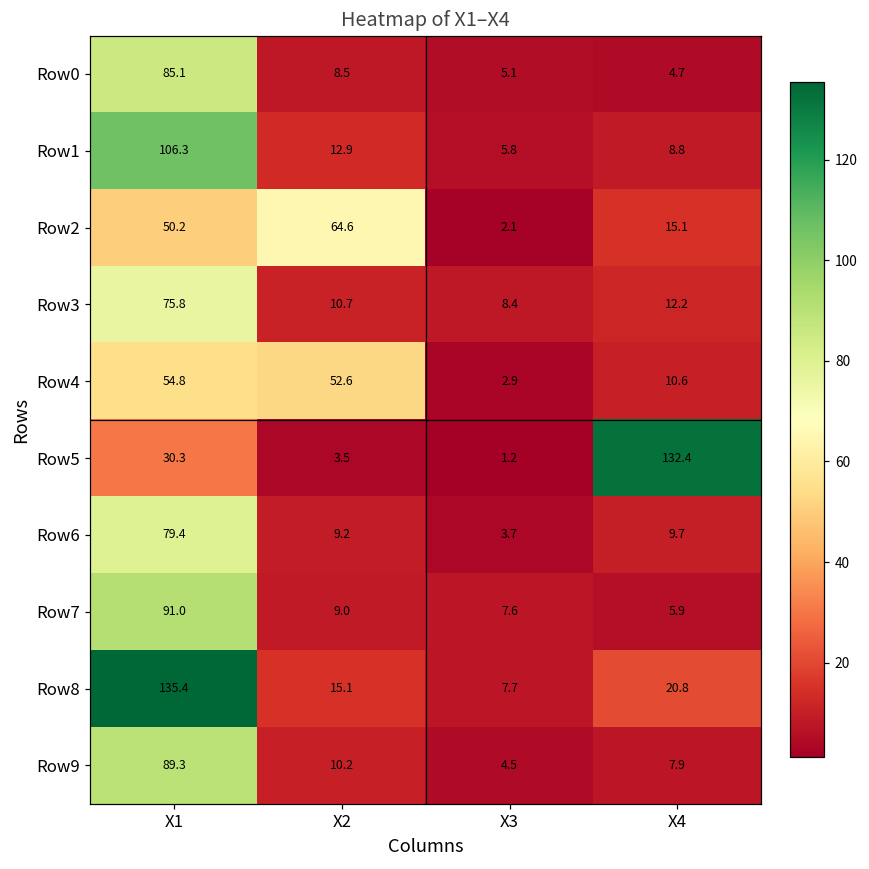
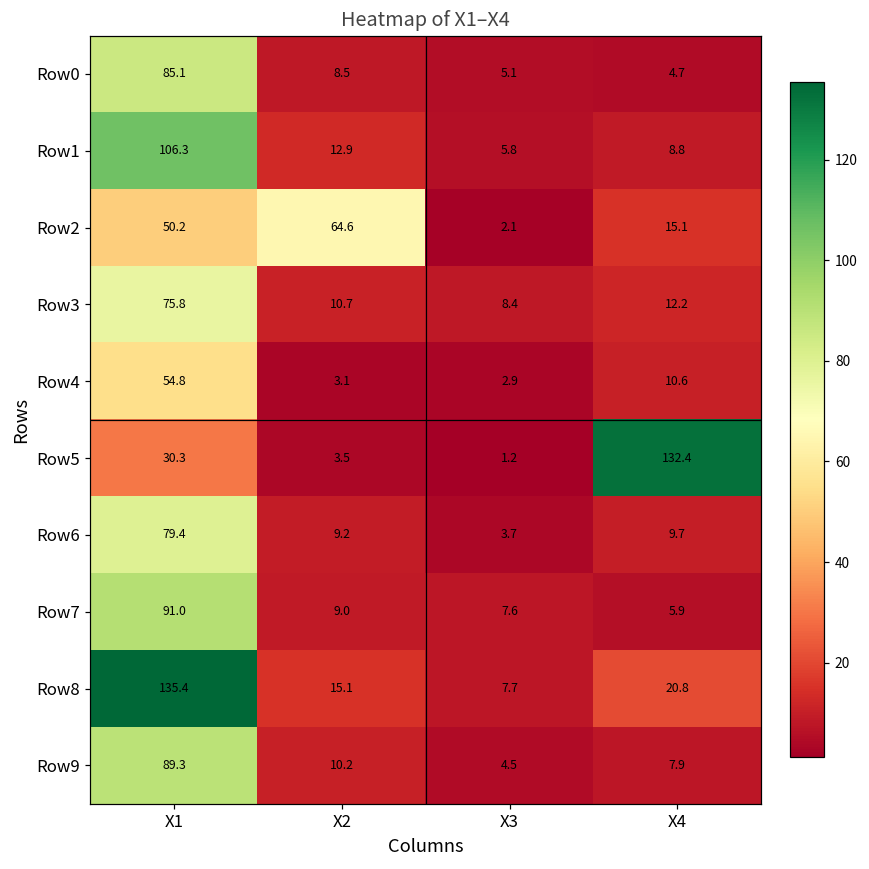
  {
    "Row0": {
      "X1": 85.1,
      "X2": 8.5,
      "X3": 5.1,
      "X4": 4.7
    },
    "Row1": {
      "X1": 106.3,
      "X2": 12.9,
      "X3": 5.8,
      "X4": 8.8
    },
    "Row2": {
      "X1": 50.2,
      "X2": 64.6,
      "X3": 2.1,
      "X4": 15.1
    },
    "Row3": {
      "X1": 75.8,
      "X2": 10.7,
      "X3": 8.4,
      "X4": 12.2
    },
    "Row4": {
      "X1": 54.8,
-     "X2": 52.6,
+     "X2": 3.1,
      "X3": 2.9,
      "X4": 10.6
    },
    "Row5": {
      "X1": 30.3,
      "X2": 3.5,
      "X3": 1.2,
      "X4": 132.4
    },
    "Row6": {
      "X1": 79.4,
      "X2": 9.2,
      "X3": 3.7,
      "X4": 9.7
    },
    "Row7": {
      "X1": 91.0,
      "X2": 9.0,
      "X3": 7.6,
      "X4": 5.9
    },
    "Row8": {
      "X1": 135.4,
      "X2": 15.1,
      "X3": 7.7,
      "X4": 20.8
    },
    "Row9": {
      "X1": 89.3,
      "X2": 10.2,
      "X3": 4.5,
      "X4": 7.9
    }
  }
